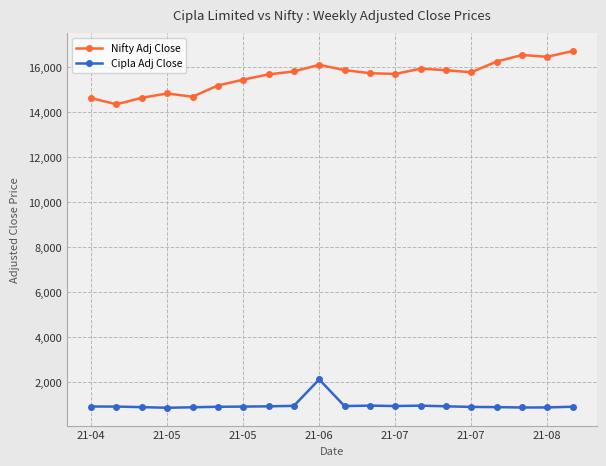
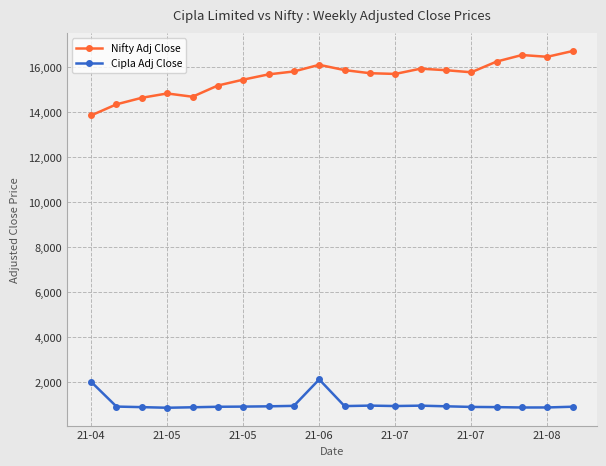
  {
    "Nifty Adj Close": {
-     "21-04": "14,600",
+     "21-04": "13,800",
      "21-06": "16,100",
      "21-08": "16,500"
    },
    "Cipla Adj Close": {
-     "21-04": "900",
+     "21-04": "2,000",
      "21-06": "2,100",
      "21-08": "900"
    }
  }
